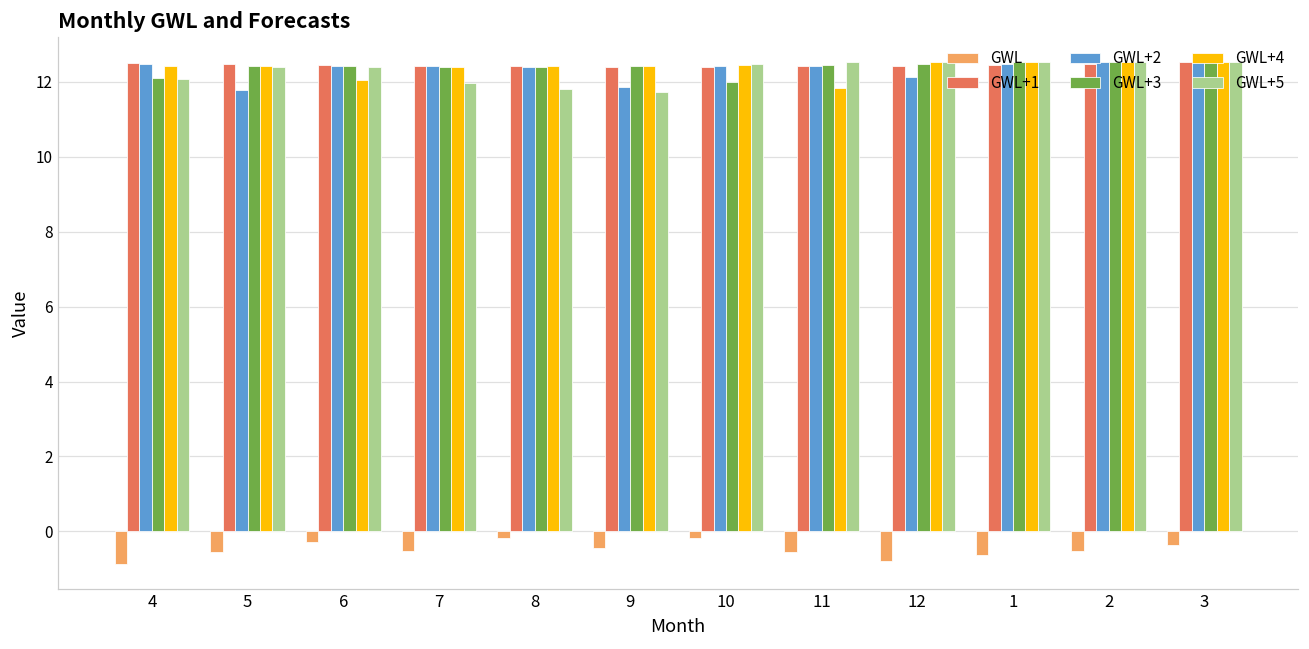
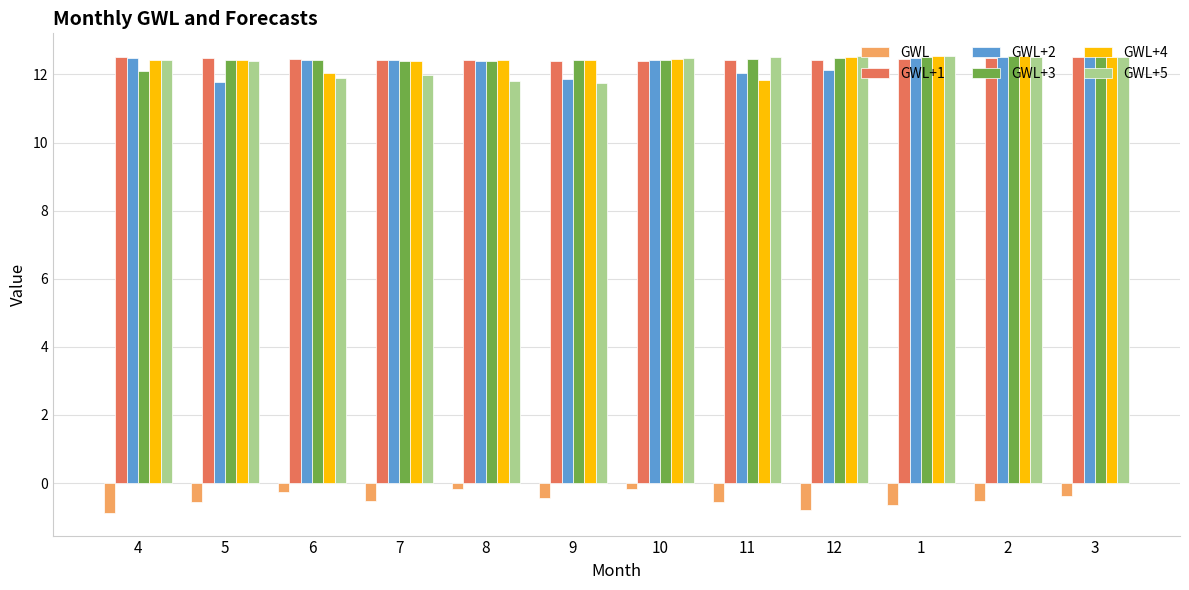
  {
    "GWL+2": {
      "4": 12.5,
      "5": 11.8,
      "6": 12.4,
      "7": 12.4,
      "8": 12.4,
      "9": 11.9,
      "10": 12.4,
-     "11": 12.4,
+     "11": 12.1,
      "12": 12.1,
      "1": 12.5,
      "2": 12.5,
      "3": 12.5
    },
    "GWL+3": {
      "4": 12.1,
      "5": 12.4,
      "6": 12.4,
      "7": 12.4,
      "8": 12.4,
      "9": 12.4,
-     "10": 12.0,
+     "10": 12.4,
      "11": 12.5,
      "12": 12.5,
      "1": 12.5,
      "2": 12.5,
      "3": 12.5
    },
    "GWL+4": {
      "4": 12.4,
      "5": 12.4,
      "6": 12.0,
      "7": 12.4,
      "8": 12.4,
      "9": 12.4,
      "10": 12.5,
      "11": 11.8,
      "12": 12.5,
      "1": 12.5,
      "2": 12.5,
      "3": 12.5
    },
    "GWL+5": {
-     "4": 12.1,
+     "4": 12.4,
      "5": 12.4,
-     "6": 12.4,
+     "6": 11.9,
      "7": 12.0,
      "8": 11.8,
      "9": 11.7,
      "10": 12.5,
      "11": 12.5,
      "12": 12.5,
      "1": 12.5,
      "2": 12.5,
      "3": 12.5
    }
  }
